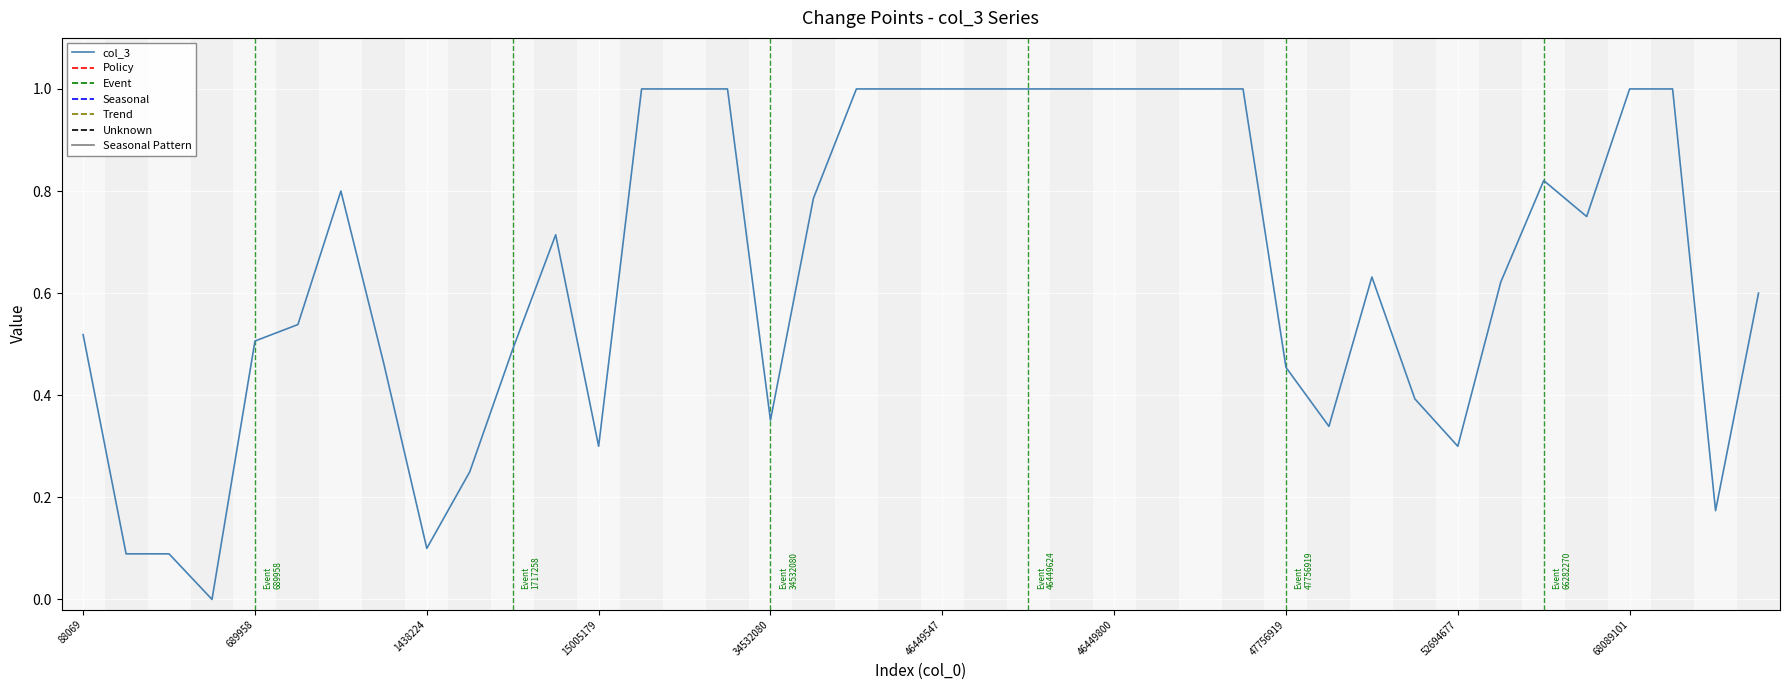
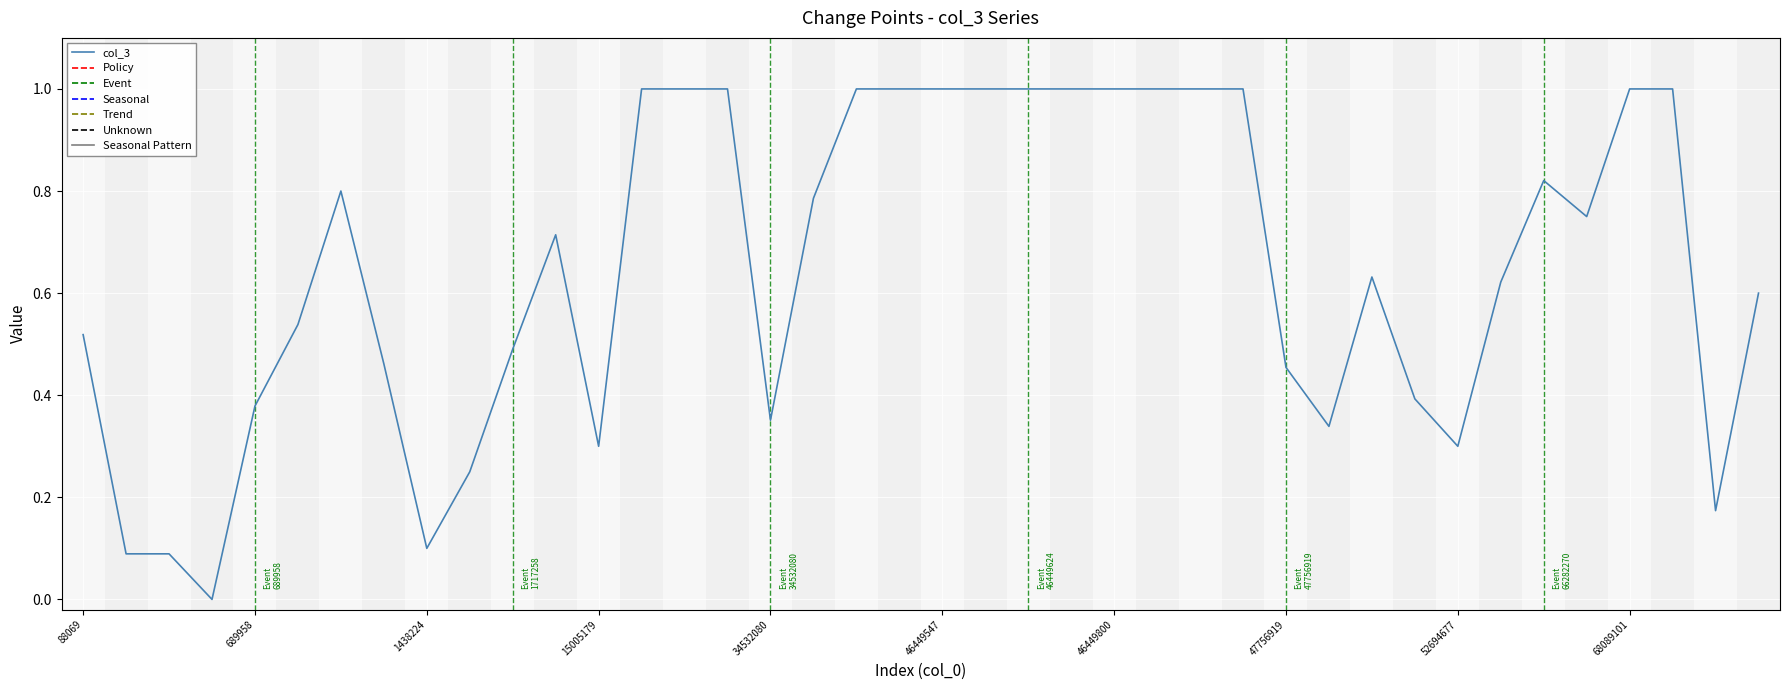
  {
    "88069": 0.52,
-   "689958": 0.51,
+   "689958": 0.38,
    "1438224": 0.10,
    "15005179": 0.30,
    "34532080": 0.35,
    "46449547": 1.00,
    "46449800": 1.00,
    "47756919": 0.45,
    "52694677": 0.30,
    "68089101": 1.00
  }
